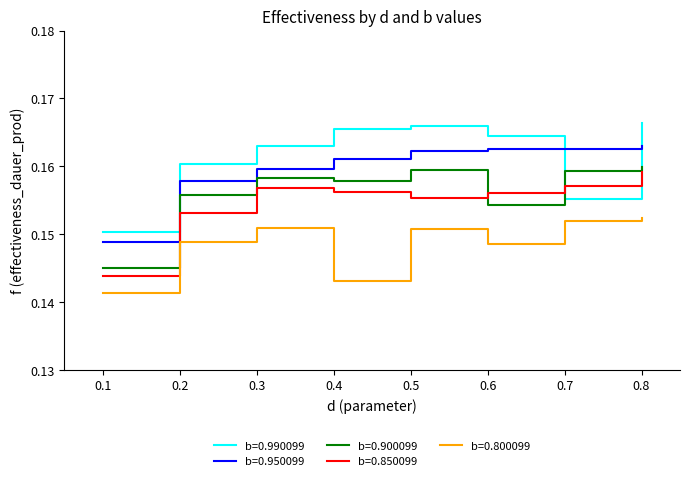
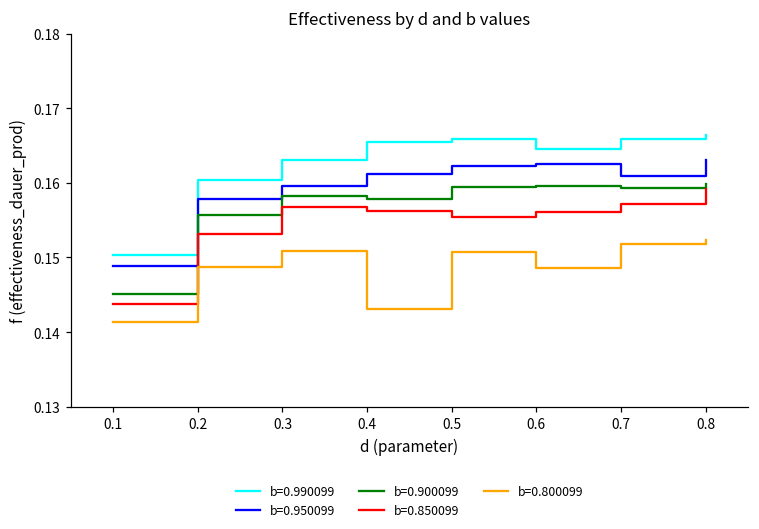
  {
    "b=0.990099": {
      "0.1": 0.150,
      "0.2": 0.160,
      "0.3": 0.163,
      "0.4": 0.166,
      "0.5": 0.166,
      "0.6": 0.164,
-     "0.7": 0.155,
+     "0.7": 0.166,
      "0.8": 0.166
    },
    "b=0.950099": {
      "0.1": 0.149,
      "0.2": 0.158,
      "0.3": 0.160,
      "0.4": 0.161,
      "0.5": 0.162,
      "0.6": 0.163,
-     "0.7": 0.163,
+     "0.7": 0.161,
      "0.8": 0.163
    },
    "b=0.900099": {
      "0.1": 0.145,
      "0.2": 0.156,
      "0.3": 0.158,
      "0.4": 0.158,
      "0.5": 0.159,
-     "0.6": 0.154,
+     "0.6": 0.160,
      "0.7": 0.159,
      "0.8": 0.160
    },
    "b=0.850099": {
      "0.1": 0.144,
      "0.2": 0.153,
      "0.3": 0.157,
      "0.4": 0.156,
      "0.5": 0.155,
      "0.6": 0.156,
      "0.7": 0.157,
      "0.8": 0.159
    },
    "b=0.800099": {
      "0.1": 0.141,
      "0.2": 0.149,
      "0.3": 0.151,
      "0.4": 0.143,
      "0.5": 0.151,
      "0.6": 0.149,
      "0.7": 0.152,
      "0.8": 0.152
    }
  }
